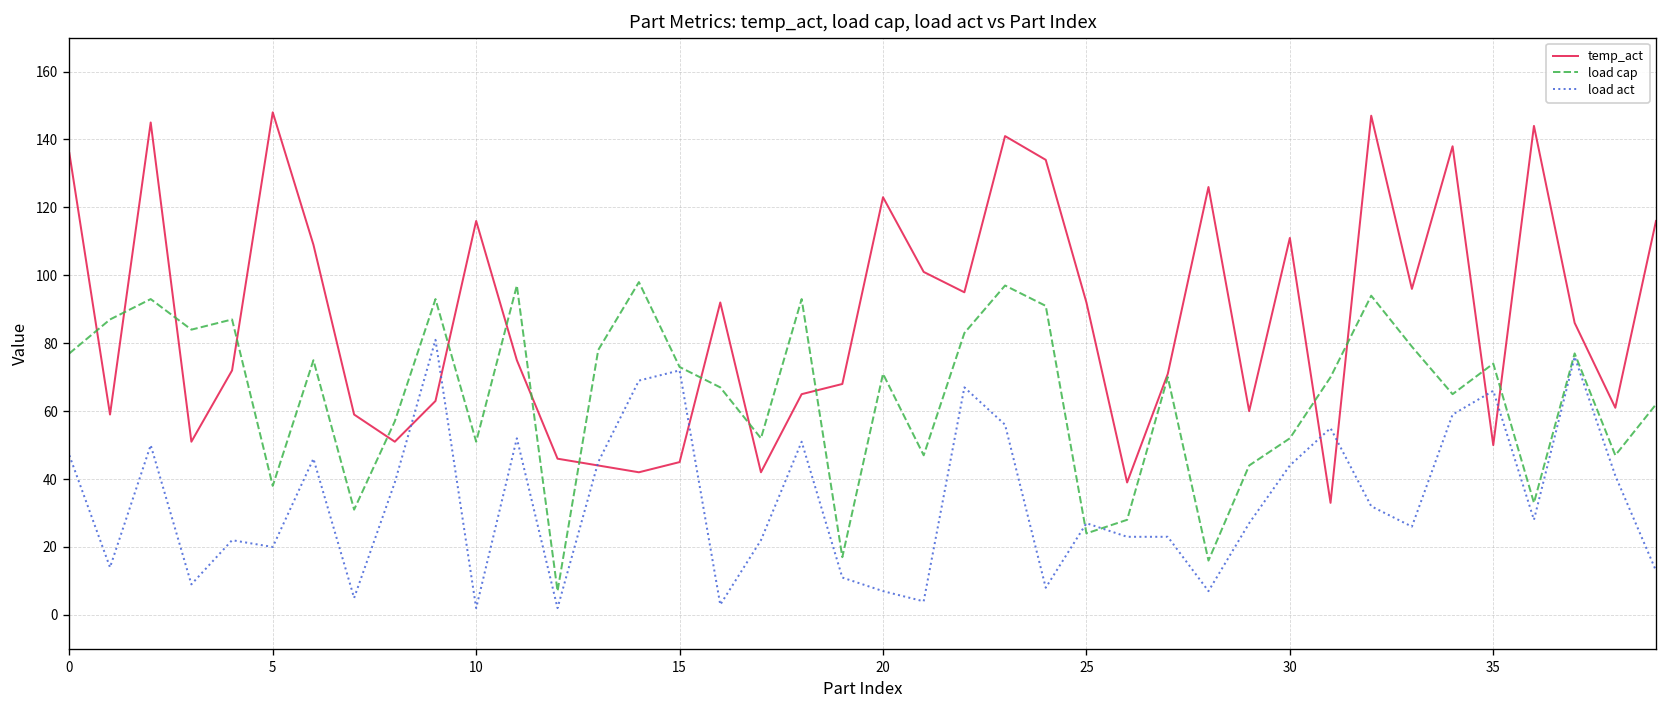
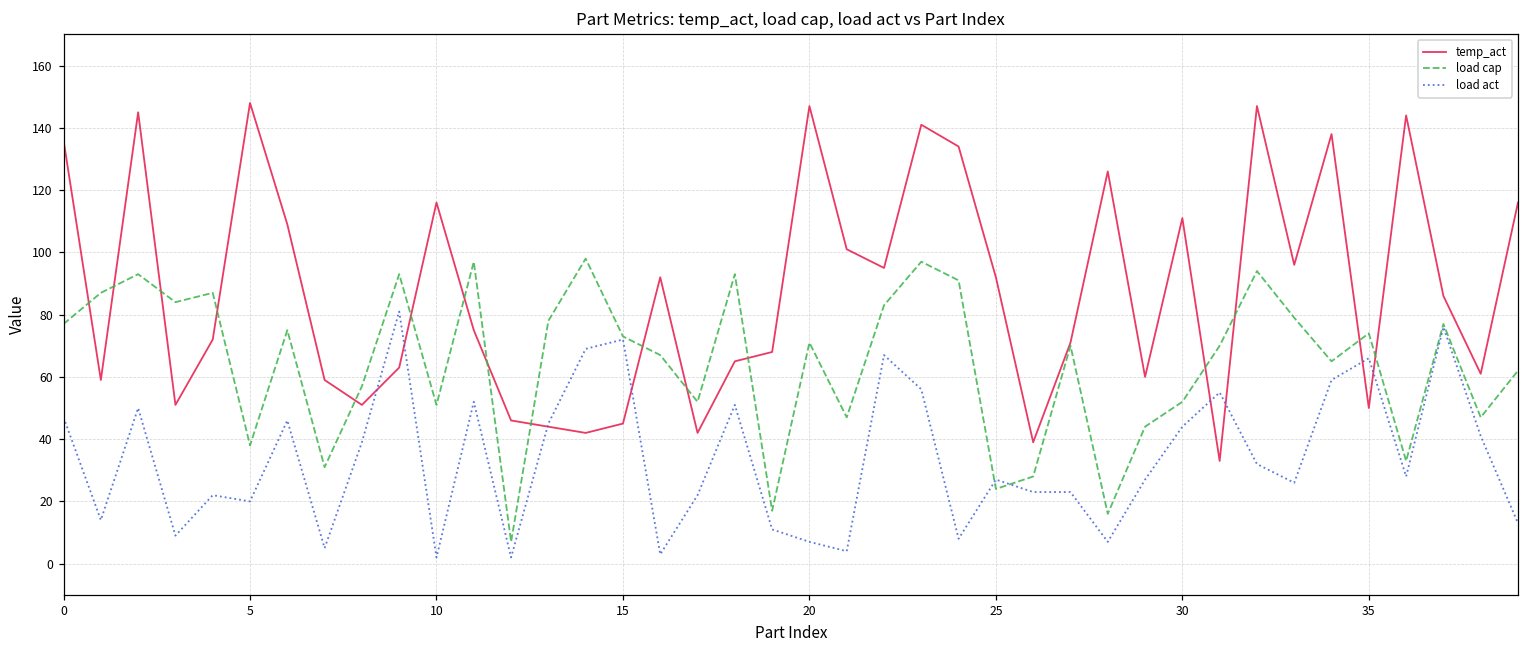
  {
    "temp_act": {
      "0": 136,
      "5": 148,
      "10": 116,
      "15": 45,
-     "20": 123,
+     "20": 147,
      "25": 92,
      "30": 111,
      "35": 50
    },
    "load cap": {
      "0": 77,
      "5": 38,
      "10": 51,
      "15": 73,
      "20": 71,
      "25": 24,
      "30": 52,
      "35": 74
    },
    "load act": {
      "0": 47,
      "5": 20,
      "10": 2,
      "15": 72,
      "20": 7,
      "25": 27,
      "30": 44,
      "35": 66
    }
  }
